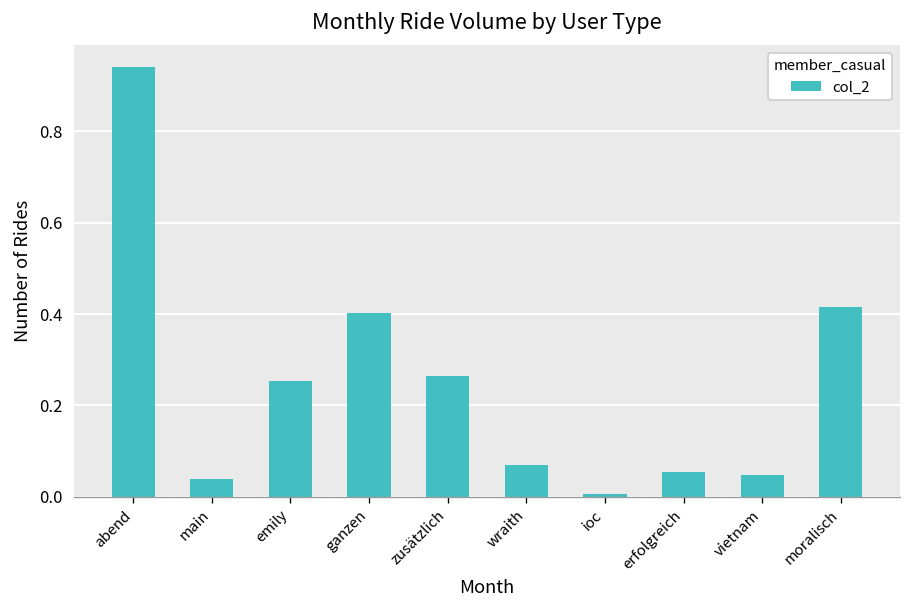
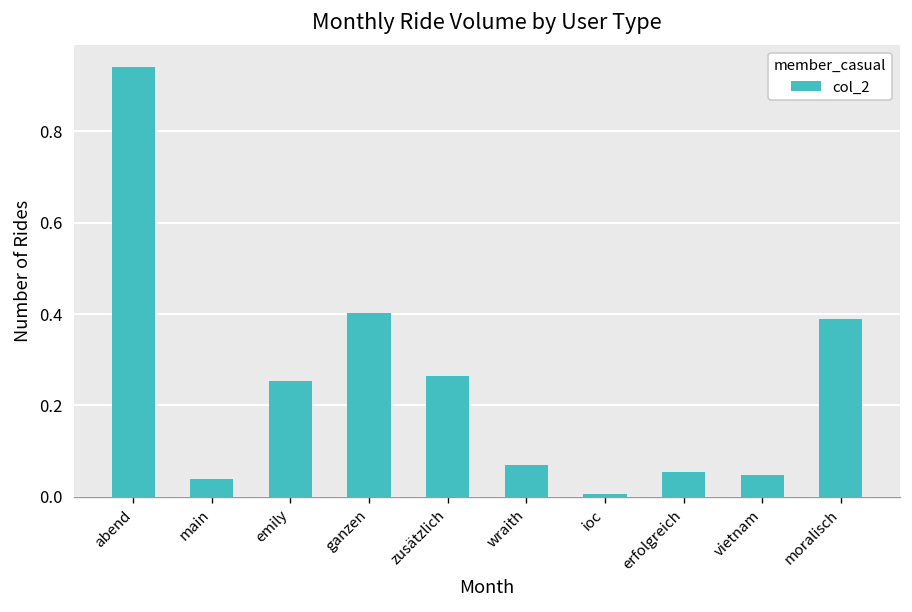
  {
    "abend": 0.94,
    "main": 0.04,
    "emily": 0.25,
    "ganzen": 0.40,
    "zusätzlich": 0.27,
    "wraith": 0.07,
    "erfolgreich": 0.05,
    "vietnam": 0.05,
-   "moralisch": 0.42
+   "moralisch": 0.39
  }
